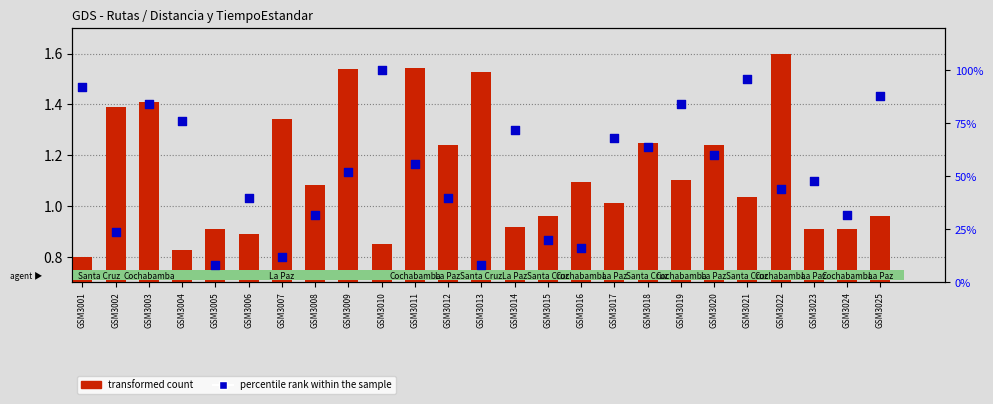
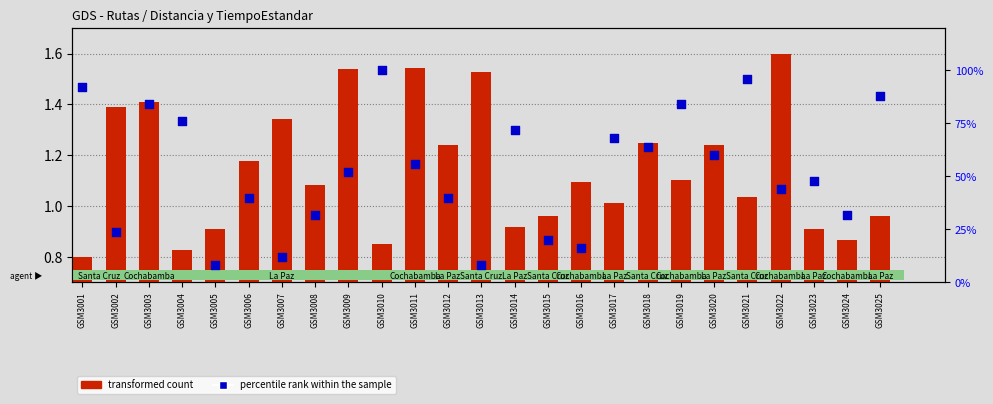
  {
    "transformed count": {
      "GSM3001": 0.80,
      "GSM3002": 1.39,
      "GSM3003": 1.41,
      "GSM3004": 0.83,
      "GSM3005": 0.91,
-     "GSM3006": 0.89,
+     "GSM3006": 1.18,
      "GSM3007": 1.34,
      "GSM3008": 1.08,
      "GSM3009": 1.54,
      "GSM3010": 0.85,
      "GSM3011": 1.54,
      "GSM3012": 1.24,
      "GSM3013": 1.53,
      "GSM3014": 0.92,
      "GSM3015": 0.96,
      "GSM3016": 1.09,
      "GSM3017": 1.01,
      "GSM3018": 1.25,
      "GSM3019": 1.10,
      "GSM3020": 1.24,
      "GSM3021": 1.04,
      "GSM3022": 1.60,
      "GSM3023": 0.91,
-     "GSM3024": 0.91,
+     "GSM3024": 0.87,
      "GSM3025": 0.96
    }
  }
